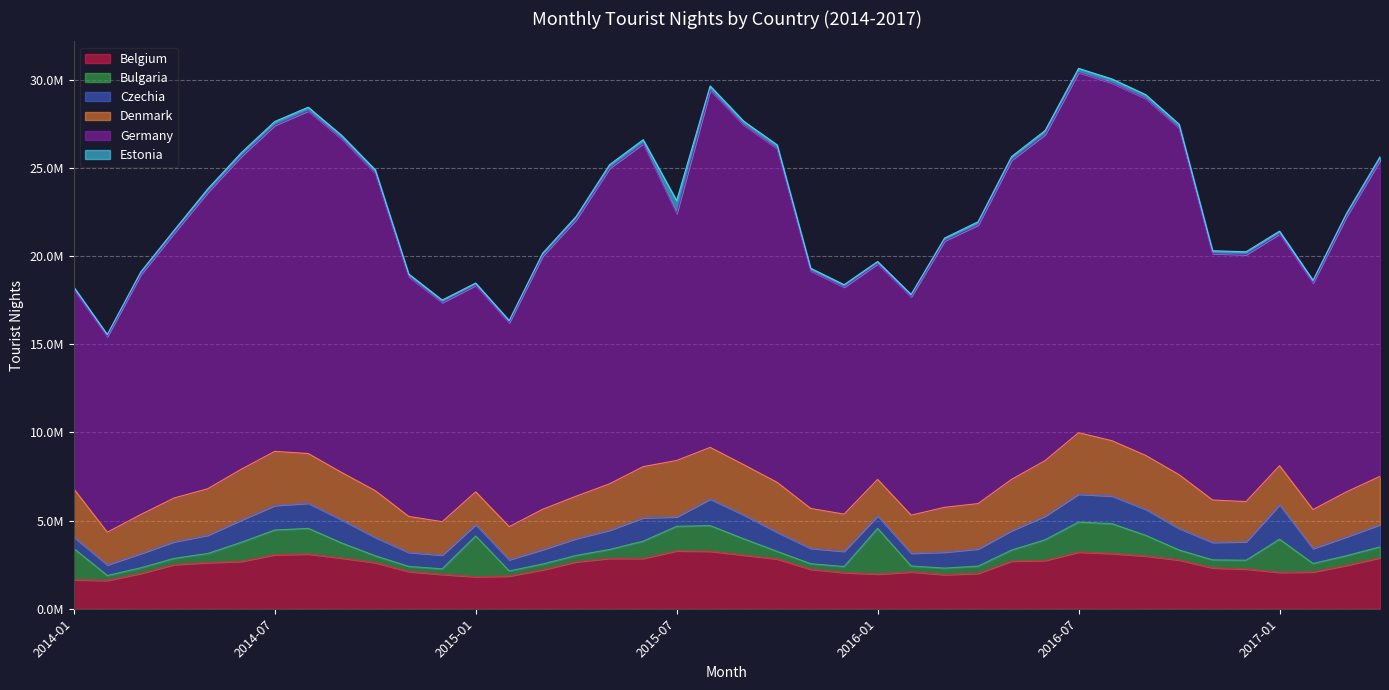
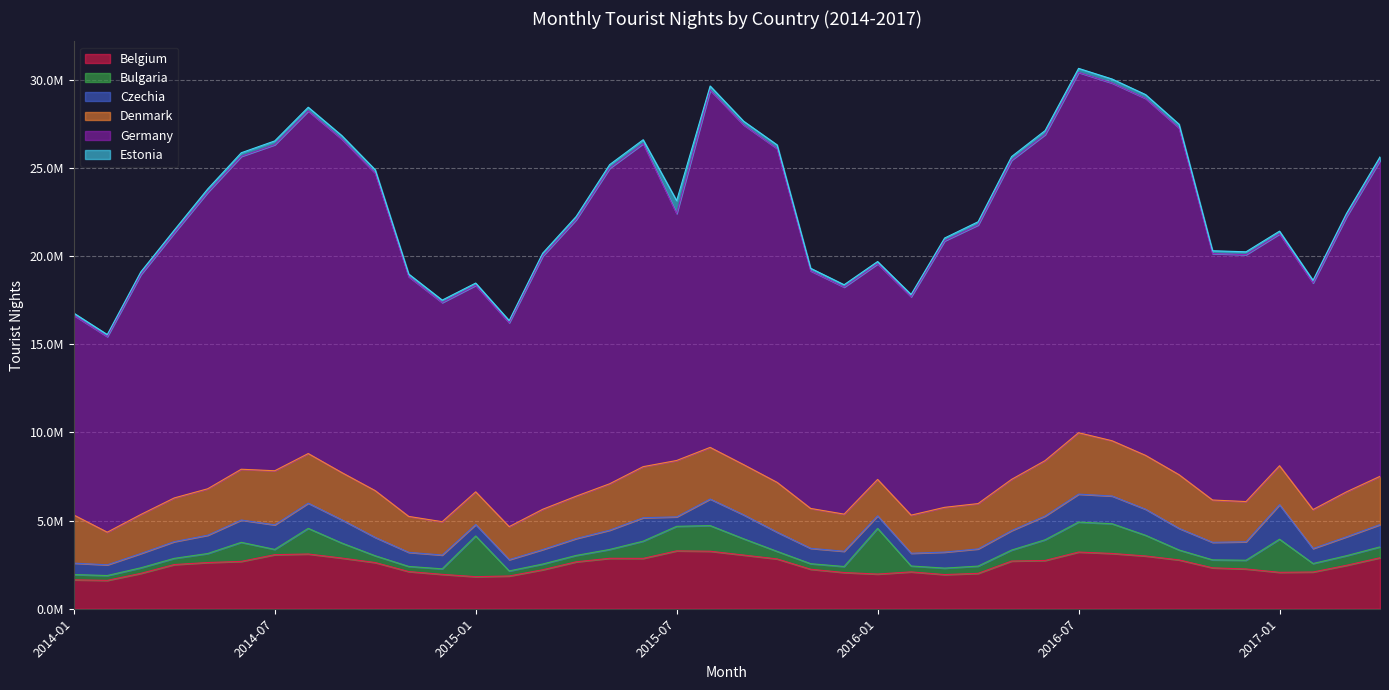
  {
    "Belgium": {
      "2014-01": 1600000,
      "2014-07": 3100000,
      "2015-01": 1800000,
      "2015-07": 3300000,
      "2016-01": 2000000,
      "2016-07": 3200000,
      "2017-01": 2100000
    },
    "Bulgaria": {
-     "2014-01": 1800000,
-     "2014-07": 1400000,
+     "2014-01": 300000,
+     "2014-07": 300000,
      "2015-01": 2300000,
      "2015-07": 1400000,
      "2016-01": 2600000,
      "2016-07": 1700000,
      "2017-01": 1900000
    },
    "Czechia": {
      "2014-01": 600000,
      "2014-07": 1400000,
      "2015-01": 600000,
      "2015-07": 500000,
      "2016-01": 700000,
      "2016-07": 1600000,
      "2017-01": 2000000
    },
    "Denmark": {
      "2014-01": 2700000,
      "2014-07": 3100000,
      "2015-01": 1900000,
      "2015-07": 3200000,
      "2016-01": 2100000,
      "2016-07": 3500000,
      "2017-01": 2200000
    },
    "Germany": {
      "2014-07": 18500000,
      "2015-07": 14000000,
      "2016-07": 20400000,
      "2017-01": 13100000
    },
    "Estonia": {
      "2014-07": 200000,
      "2015-07": 700000,
      "2016-07": 200000,
      "2017-01": 200000
    }
  }
